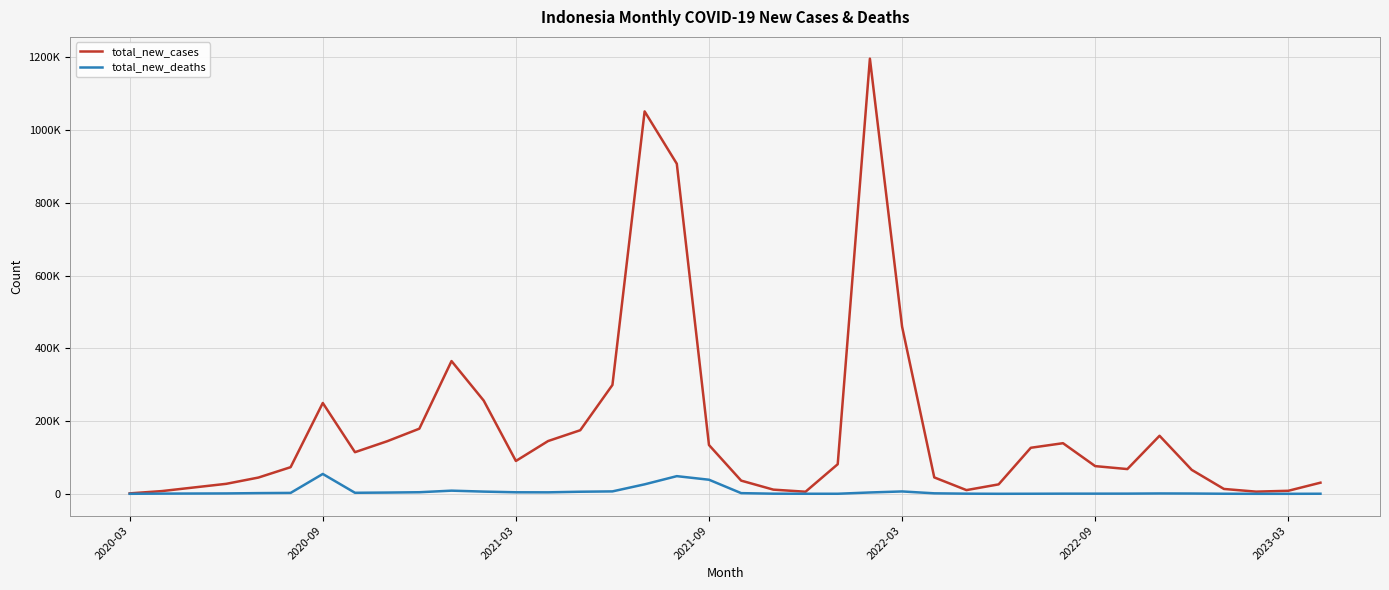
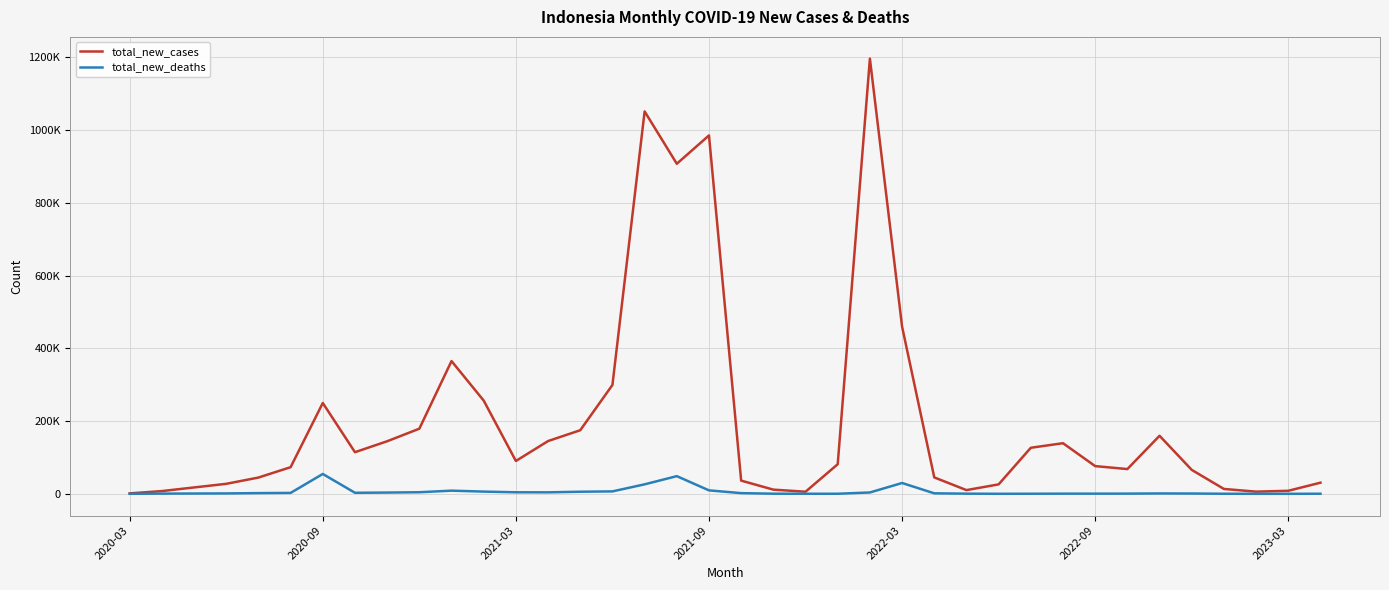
  {
    "total_new_cases": {
      "2020-09": 250000,
      "2021-03": 90000,
-     "2021-09": 130000,
+     "2021-09": 990000,
      "2022-03": 460000,
      "2022-09": 80000,
      "2023-03": 10000
    },
    "total_new_deaths": {
      "2020-09": 50000,
      "2021-03": 0,
-     "2021-09": 40000,
-     "2022-03": 10000,
+     "2021-09": 10000,
+     "2022-03": 30000,
      "2022-09": 0,
      "2023-03": 0
    }
  }
